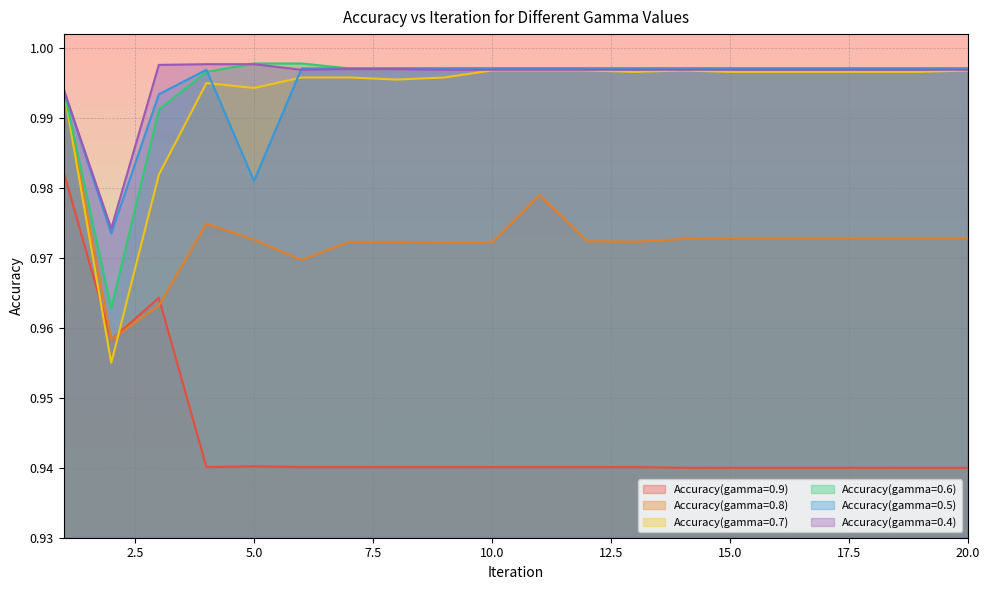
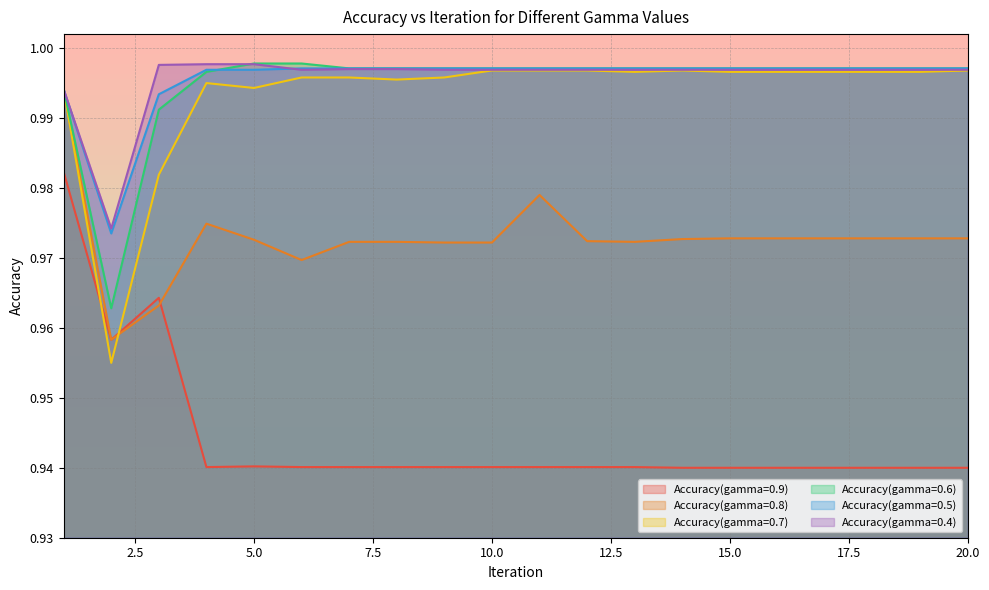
  {
    "Accuracy(gamma=0.5)": {
-     "5.0": 0.981
+     "5.0": 0.997
    }
  }
